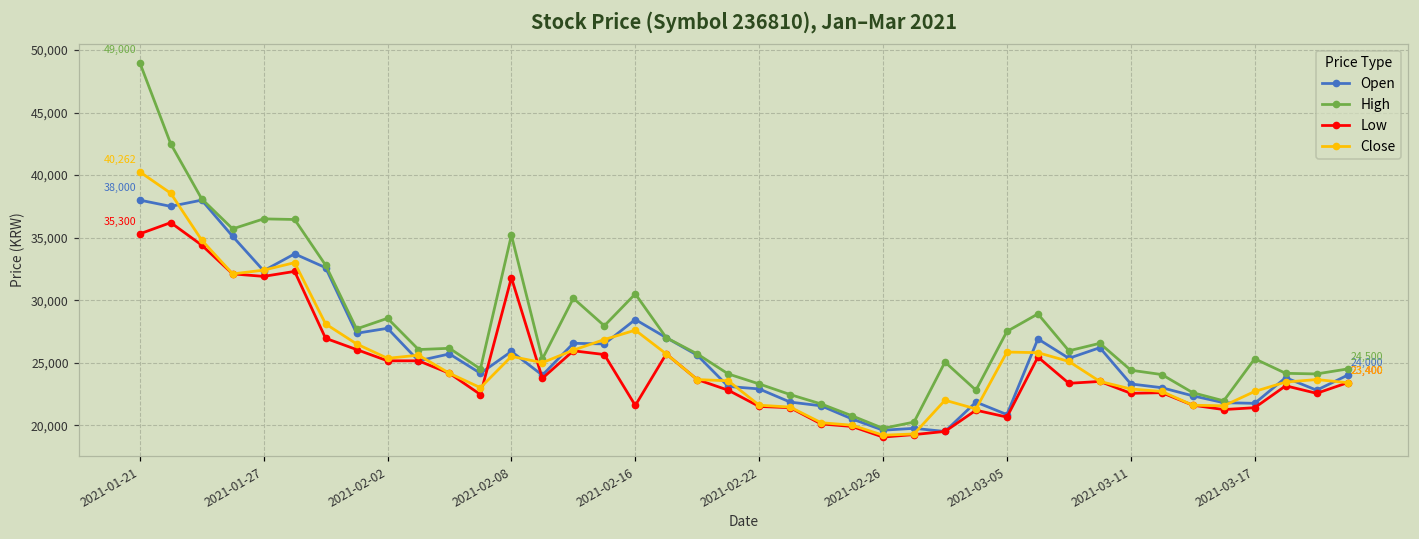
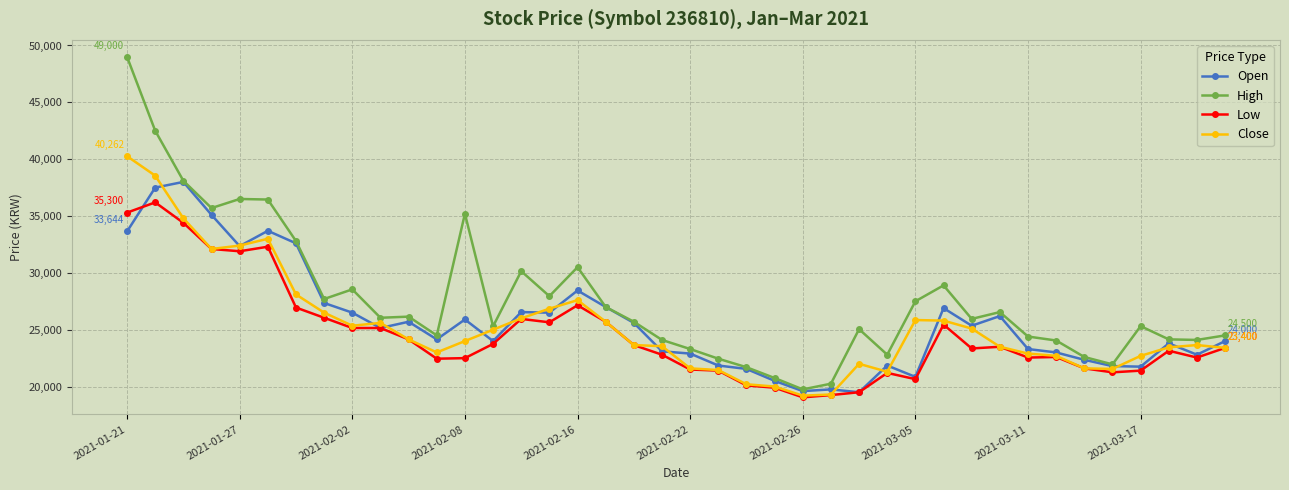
  {
    "Open": {
-     "2021-01-21": "38,000",
-     "2021-02-02": "27,800"
+     "2021-01-21": "33,644",
+     "2021-02-02": "26,500"
    },
    "High": {
      "2021-01-21": "49,000"
    },
    "Low": {
      "2021-01-27": "31,900",
-     "2021-02-08": "31,800",
-     "2021-02-16": "21,600",
+     "2021-02-08": "22,500",
+     "2021-02-16": "27,200",
      "2021-03-11": "22,600",
      "2021-03-17": "21,400"
    },
    "Close": {
-     "2021-02-08": "25,500",
+     "2021-02-08": "24,000",
      "2021-02-16": "27,600",
      "2021-03-05": "25,900",
      "2021-03-11": "22,900",
      "2021-03-17": "22,700"
    }
  }
